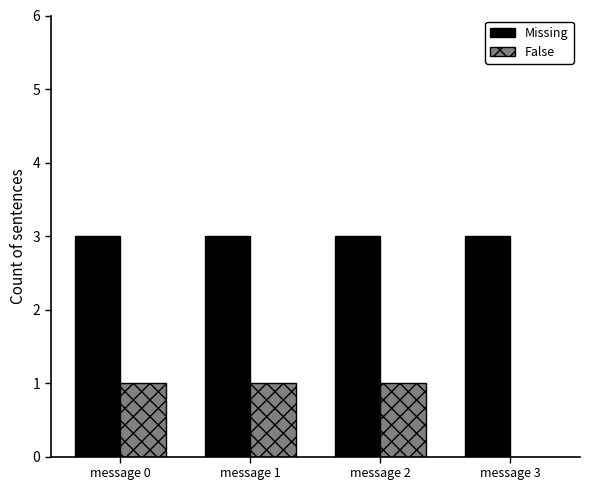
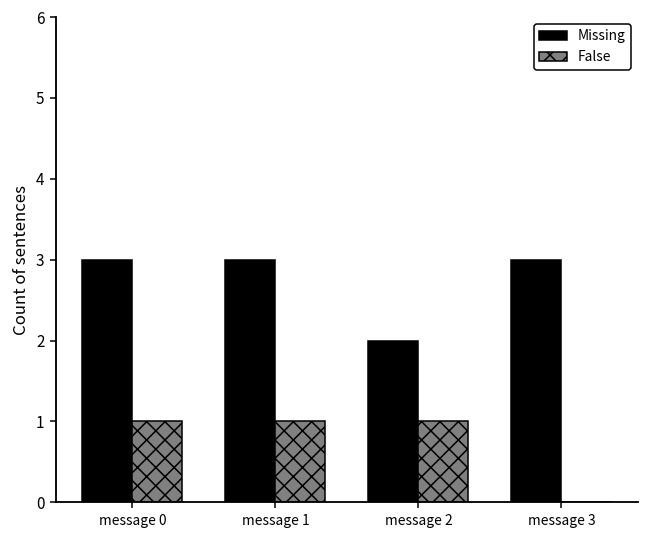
  {
    "Missing": {
      "message 0": 3,
      "message 1": 3,
-     "message 2": 3,
+     "message 2": 2,
      "message 3": 3
    },
    "False": {
      "message 0": 1,
      "message 1": 1,
      "message 2": 1,
      "message 3": 0
    }
  }
